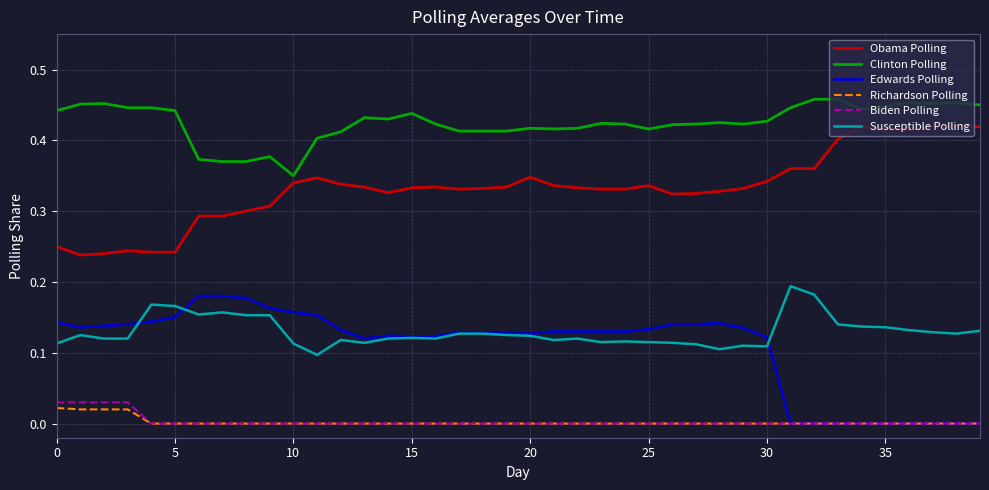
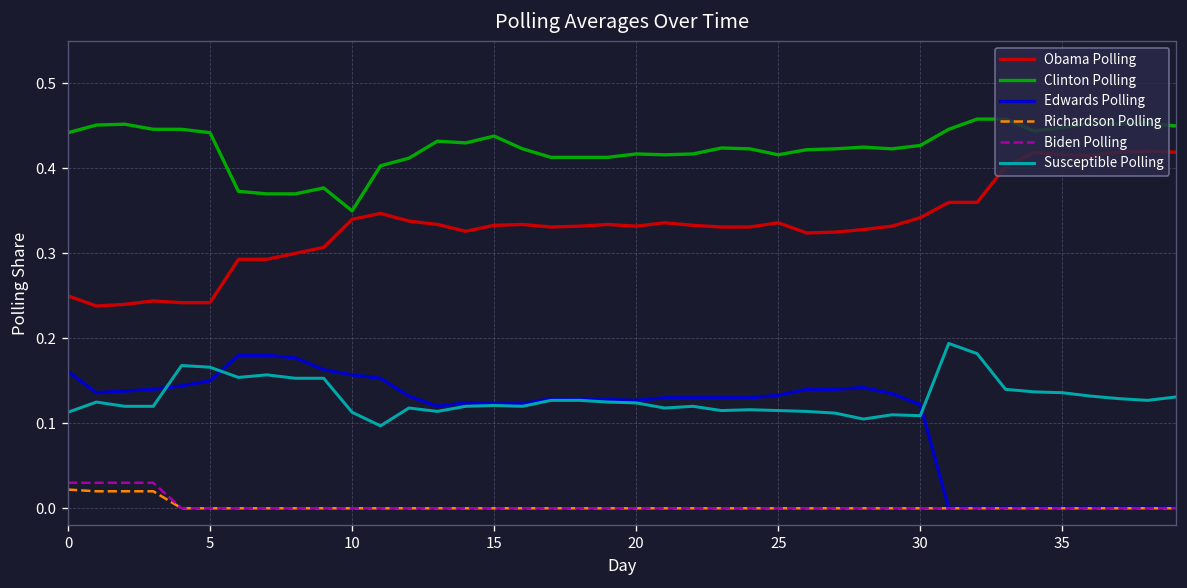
  {
    "Obama Polling": {
      "0": 0.25,
      "5": 0.24,
      "10": 0.34,
      "15": 0.33,
-     "20": 0.35,
+     "20": 0.33,
      "25": 0.34,
      "30": 0.34
    },
    "Clinton Polling": {
      "0": 0.44,
      "5": 0.44,
      "10": 0.35,
      "15": 0.44,
      "20": 0.42,
      "25": 0.42,
      "30": 0.43
    },
    "Edwards Polling": {
-     "0": 0.14,
+     "0": 0.16,
      "5": 0.15,
      "10": 0.16,
      "25": 0.13,
      "30": 0.12
    },
    "Richardson Polling": {
      "0": 0.02
    },
    "Biden Polling": {
      "0": 0.03
    },
    "Susceptible Polling": {
      "0": 0.11,
      "5": 0.17,
      "10": 0.11,
      "25": 0.12,
      "30": 0.11,
      "35": 0.14
    }
  }
